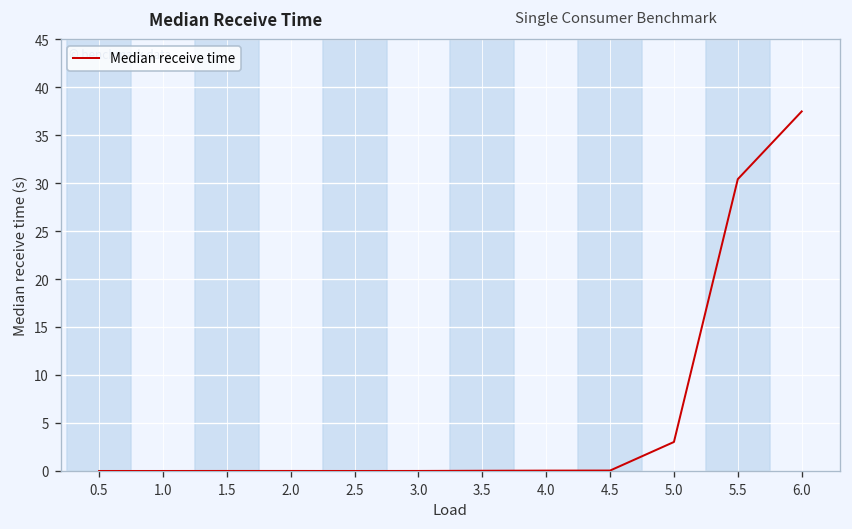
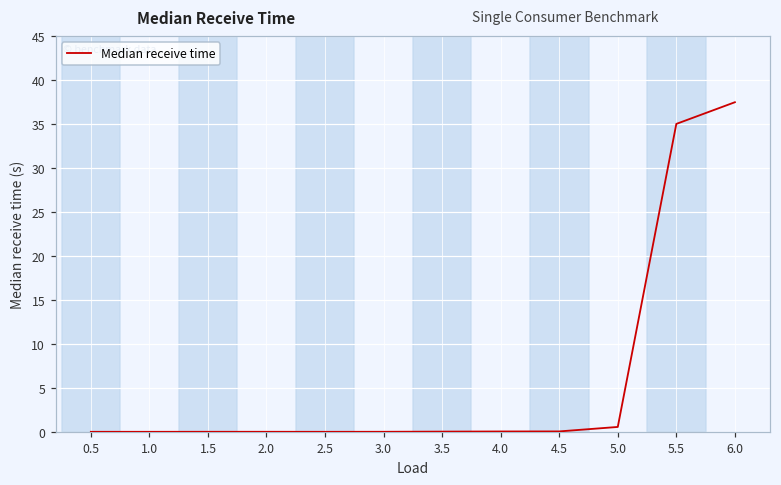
  {
    "0.5": 0,
    "1.0": 0,
    "1.5": 0,
    "2.0": 0,
    "2.5": 0,
    "3.0": 0,
    "3.5": 0,
    "4.0": 0,
    "4.5": 0,
-   "5.0": 3,
-   "5.5": 30,
+   "5.0": 1,
+   "5.5": 35,
    "6.0": 37
  }
